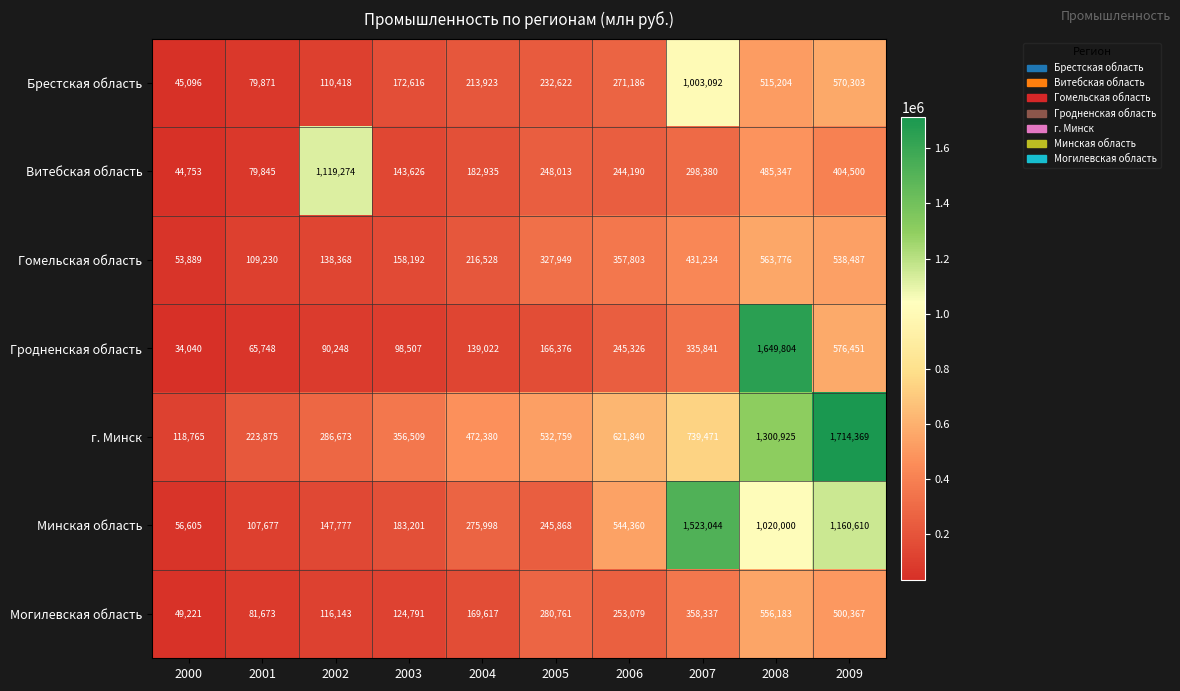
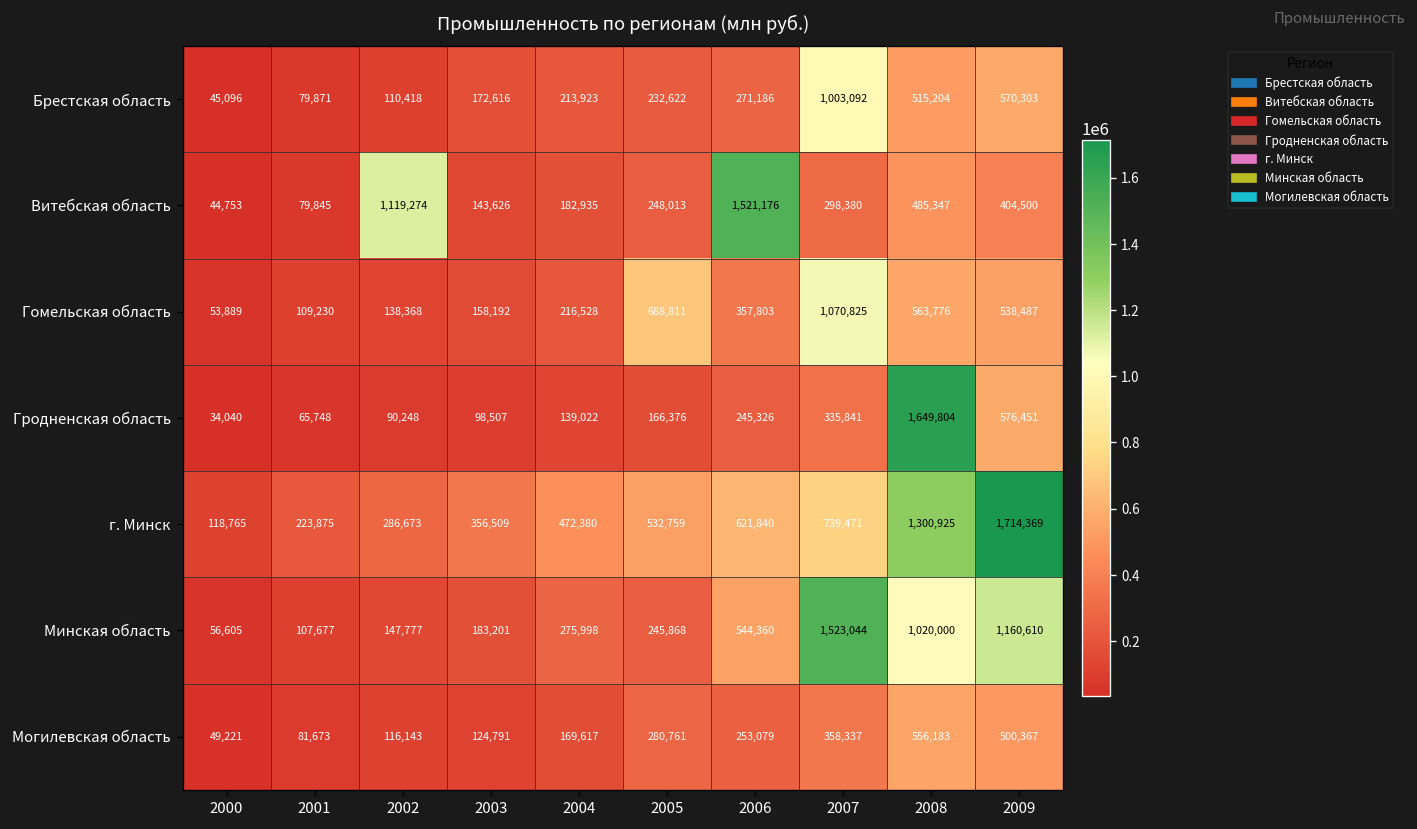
  {
    "Брестская область": {
      "2000": "45,096",
      "2001": "79,871",
      "2002": "110,418",
      "2003": "172,616",
      "2004": "213,923",
      "2005": "232,622",
      "2006": "271,186",
      "2007": "1,003,092",
      "2008": "515,204",
      "2009": "570,303"
    },
    "Витебская область": {
      "2000": "44,753",
      "2001": "79,845",
      "2002": "1,119,274",
      "2003": "143,626",
      "2004": "182,935",
      "2005": "248,013",
-     "2006": "244,190",
+     "2006": "1,521,176",
      "2007": "298,380",
      "2008": "485,347",
      "2009": "404,500"
    },
    "Гомельская область": {
      "2000": "53,889",
      "2001": "109,230",
      "2002": "138,368",
      "2003": "158,192",
      "2004": "216,528",
-     "2005": "327,949",
+     "2005": "688,811",
      "2006": "357,803",
-     "2007": "431,234",
+     "2007": "1,070,825",
      "2008": "563,776",
      "2009": "538,487"
    },
    "Гродненская область": {
      "2000": "34,040",
      "2001": "65,748",
      "2002": "90,248",
      "2003": "98,507",
      "2004": "139,022",
      "2005": "166,376",
      "2006": "245,326",
      "2007": "335,841",
      "2008": "1,649,804",
      "2009": "576,451"
    },
    "г. Минск": {
      "2000": "118,765",
      "2001": "223,875",
      "2002": "286,673",
      "2003": "356,509",
      "2004": "472,380",
      "2005": "532,759",
      "2006": "621,840",
      "2007": "739,471",
      "2008": "1,300,925",
      "2009": "1,714,369"
    },
    "Минская область": {
      "2000": "56,605",
      "2001": "107,677",
      "2002": "147,777",
      "2003": "183,201",
      "2004": "275,998",
      "2005": "245,868",
      "2006": "544,360",
      "2007": "1,523,044",
      "2008": "1,020,000",
      "2009": "1,160,610"
    },
    "Могилевская область": {
      "2000": "49,221",
      "2001": "81,673",
      "2002": "116,143",
      "2003": "124,791",
      "2004": "169,617",
      "2005": "280,761",
      "2006": "253,079",
      "2007": "358,337",
      "2008": "556,183",
      "2009": "500,367"
    }
  }
